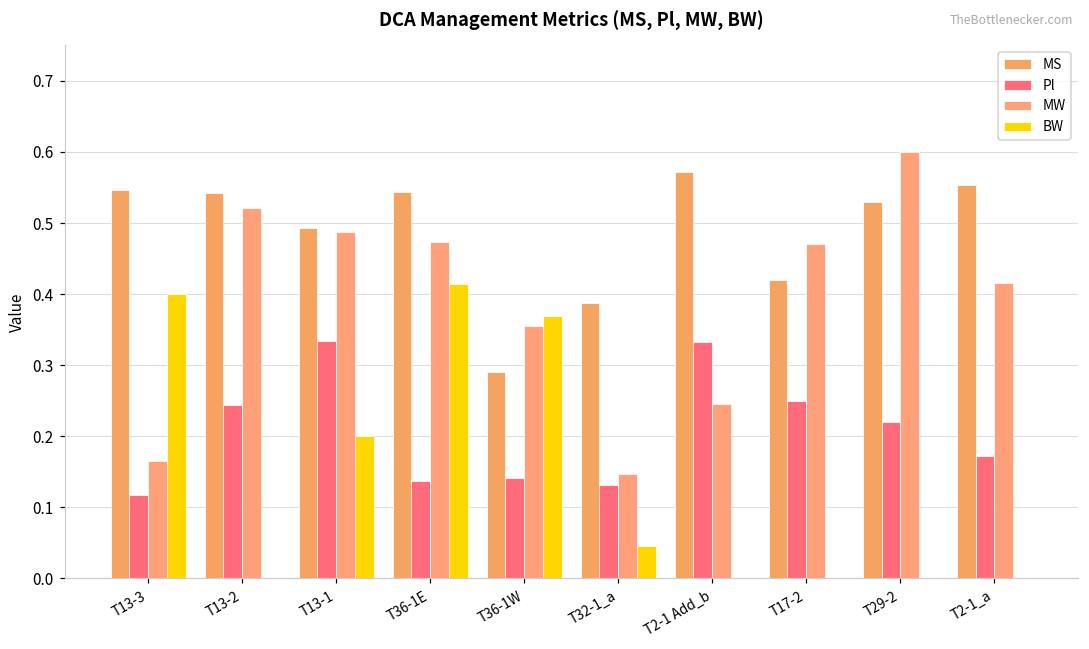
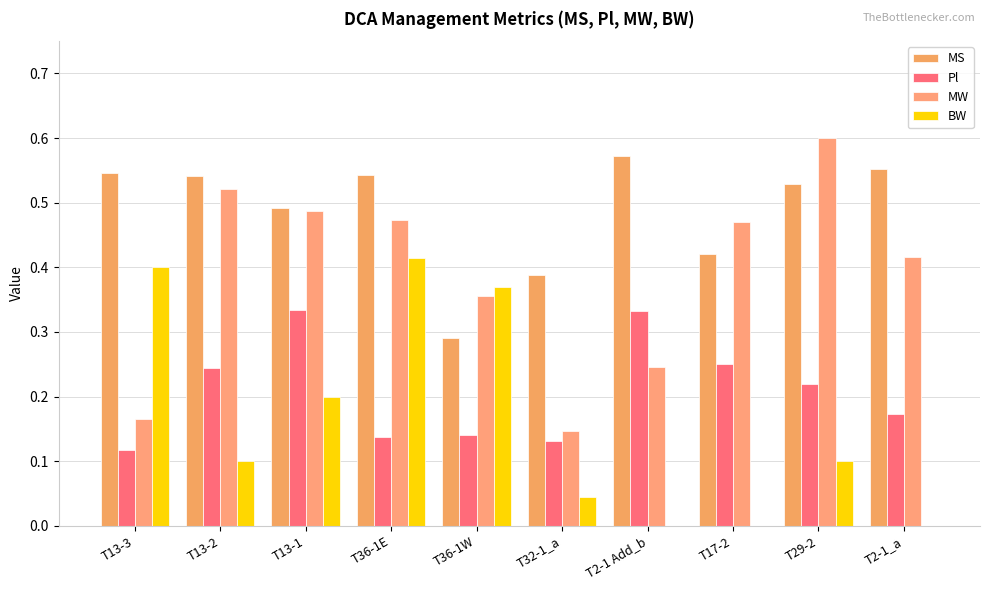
  {
    "BW": {
      "T13-3": 0.4,
-     "T13-2": 0.0,
+     "T13-2": 0.1,
      "T13-1": 0.2,
      "T36-1E": 0.41,
      "T36-1W": 0.37,
      "T32-1_a": 0.05,
      "T2-1 Add_b": 0.0,
      "T17-2": 0.0,
-     "T29-2": 0.0,
+     "T29-2": 0.1,
      "T2-1_a": 0.0
    }
  }
